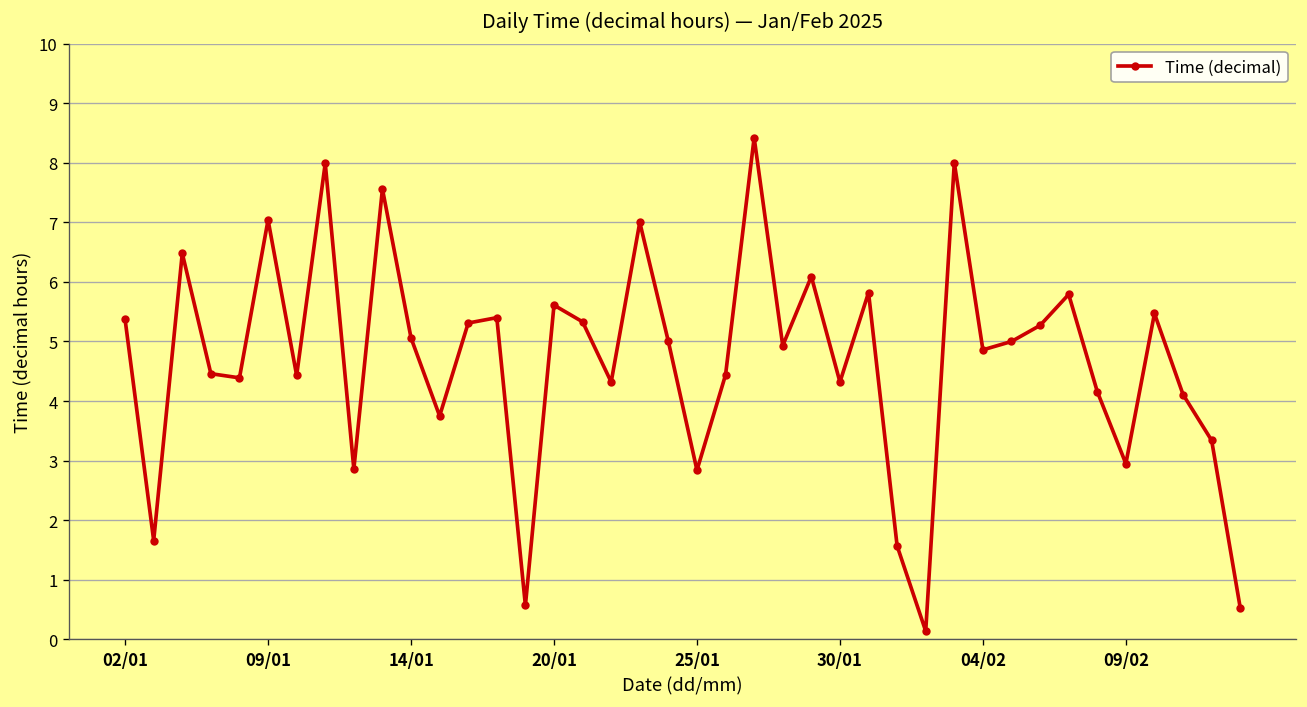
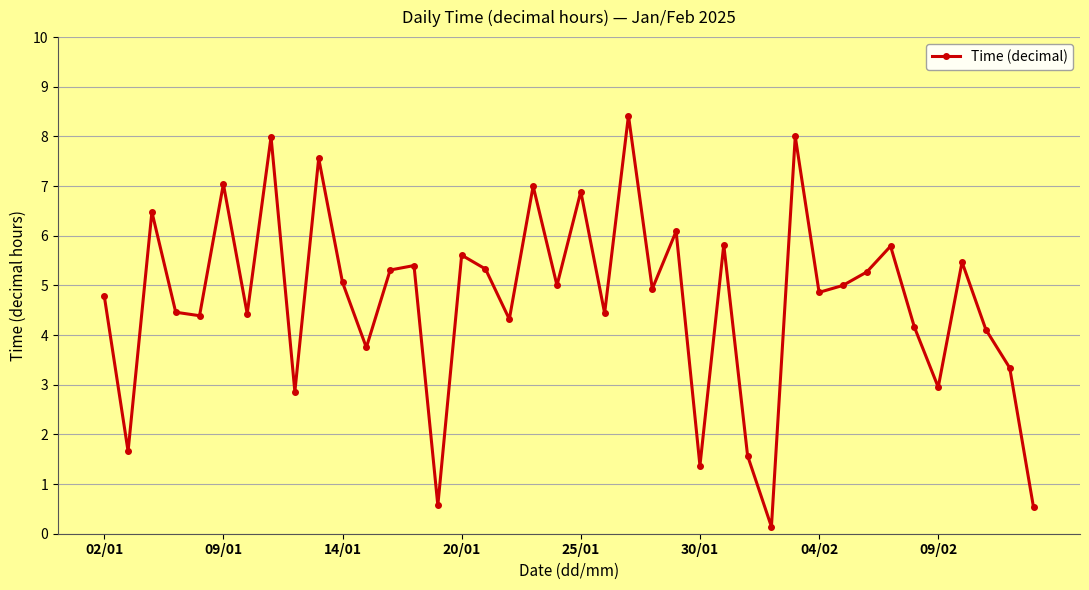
  {
-   "02/01": 5.4,
+   "02/01": 4.8,
    "09/01": 7.0,
    "14/01": 5.1,
    "20/01": 5.6,
-   "25/01": 2.8,
-   "30/01": 4.3,
+   "25/01": 6.9,
+   "30/01": 1.4,
    "04/02": 4.9,
    "09/02": 3.0
  }
